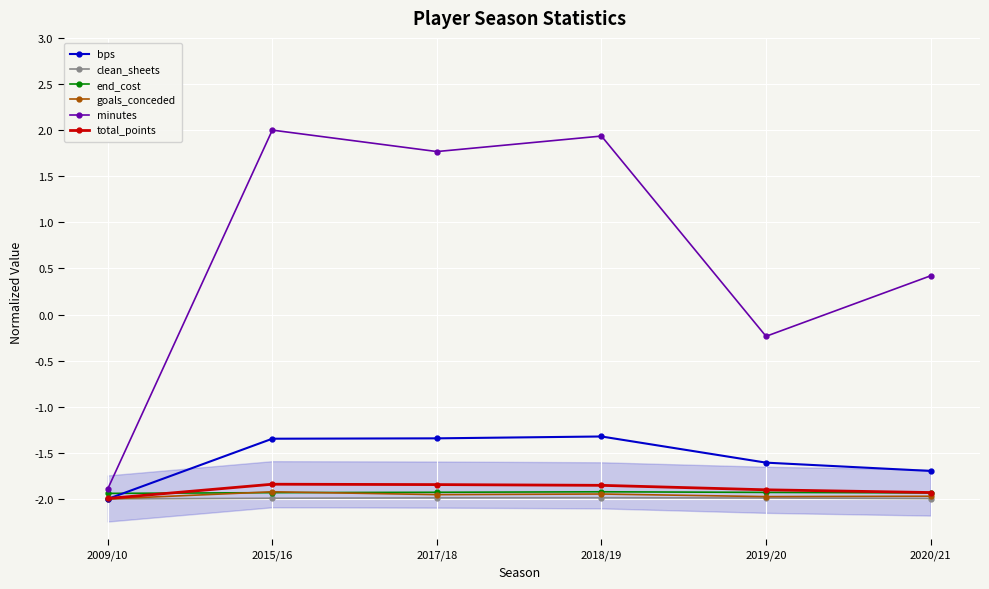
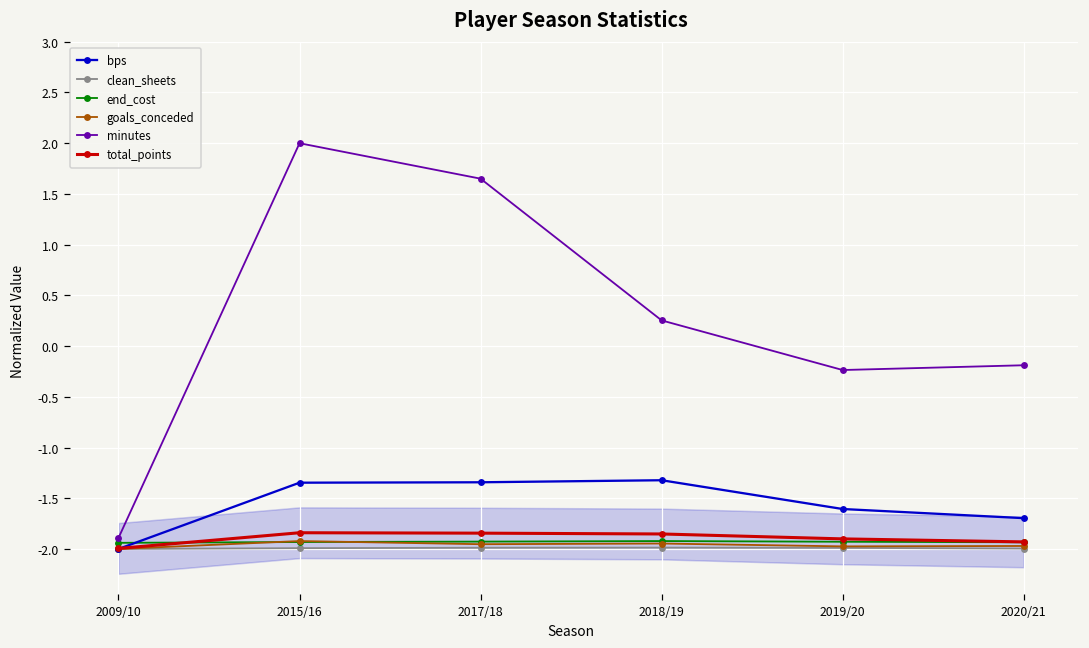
  {
    "clean_sheets": {
      "2015/16": -2.0,
      "2017/18": -2.0,
      "2018/19": -2.0
    },
    "end_cost": {
      "2009/10": -1.9,
      "2019/20": -1.9
    },
    "minutes": {
      "2009/10": -1.9,
      "2015/16": 2.0,
-     "2017/18": 1.8,
-     "2018/19": 1.9,
+     "2017/18": 1.7,
+     "2018/19": 0.3,
      "2019/20": -0.2,
-     "2020/21": 0.4
+     "2020/21": -0.2
    },
    "total_points": {
      "2015/16": -1.8,
      "2017/18": -1.8,
      "2018/19": -1.9,
      "2019/20": -1.9
    }
  }
